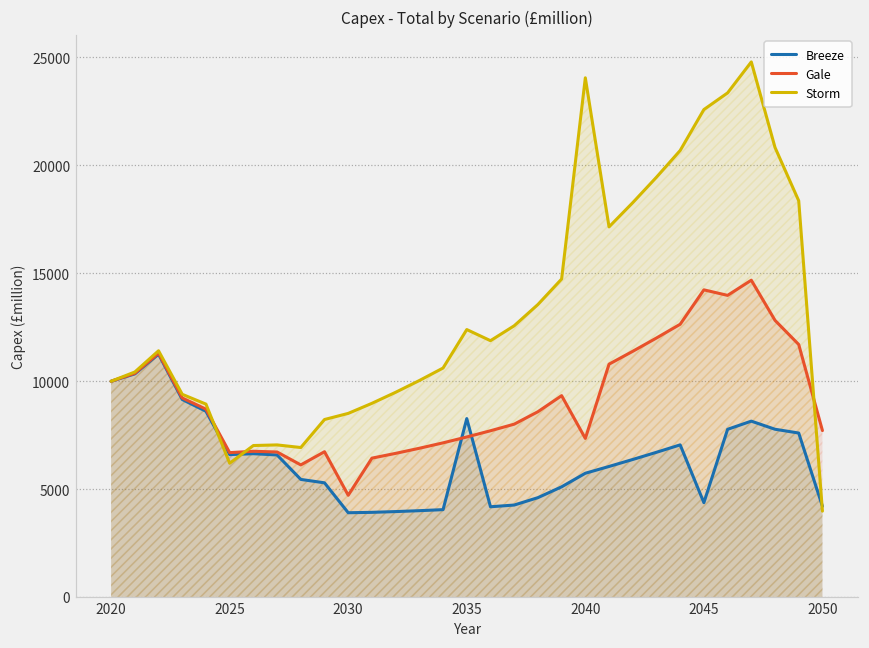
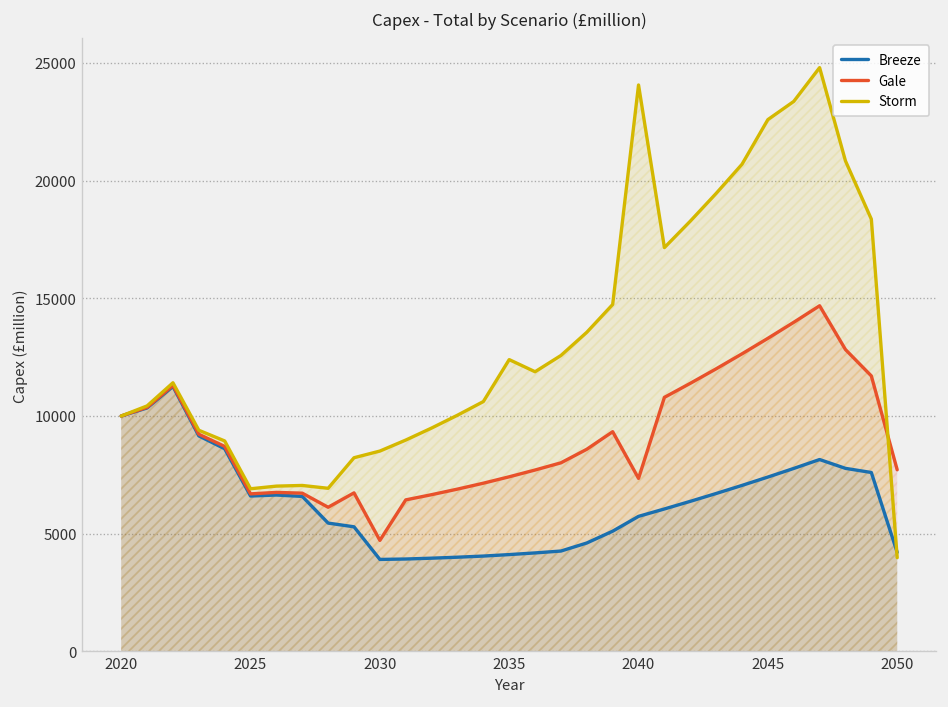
  {
    "Breeze": {
      "2030": 3900,
-     "2035": 8300,
+     "2035": 4100,
      "2040": 5700,
-     "2045": 4400,
+     "2045": 7400,
      "2050": 4200
    },
    "Gale": {
      "2030": 4700,
      "2035": 7400,
      "2040": 7300,
-     "2045": 14200,
+     "2045": 13300,
      "2050": 7700
    },
    "Storm": {
-     "2025": 6200,
+     "2025": 6900,
      "2030": 8500,
      "2035": 12400,
      "2040": 24100,
      "2045": 22600,
      "2050": 4000
    }
  }
